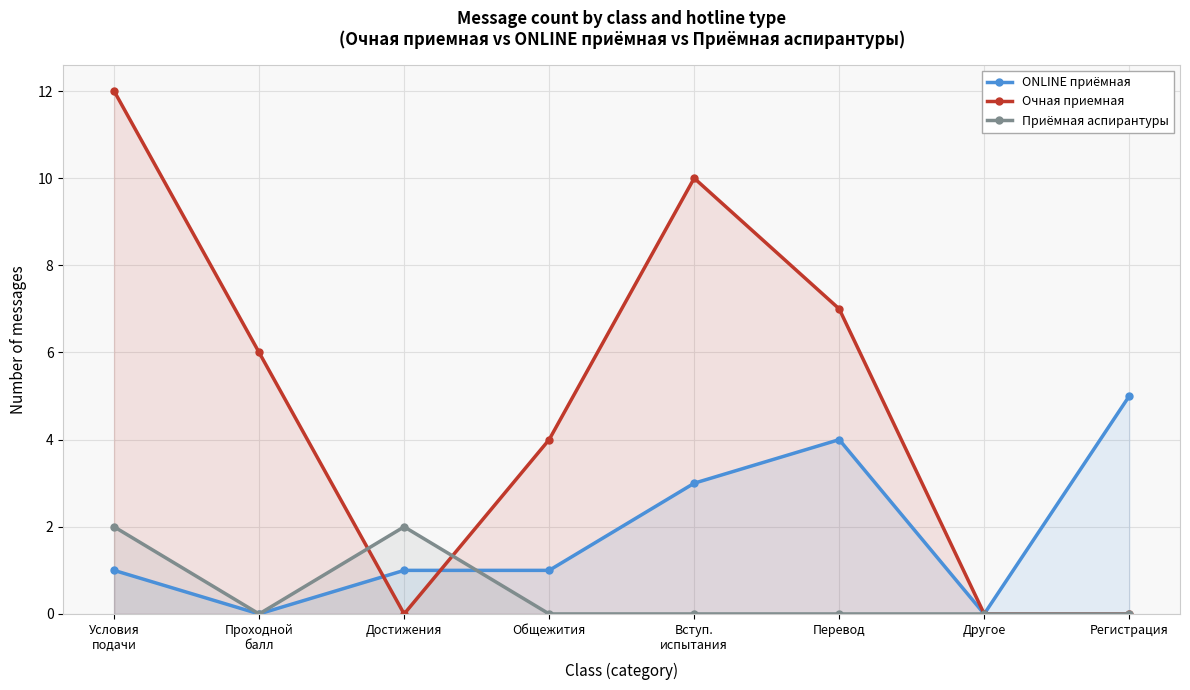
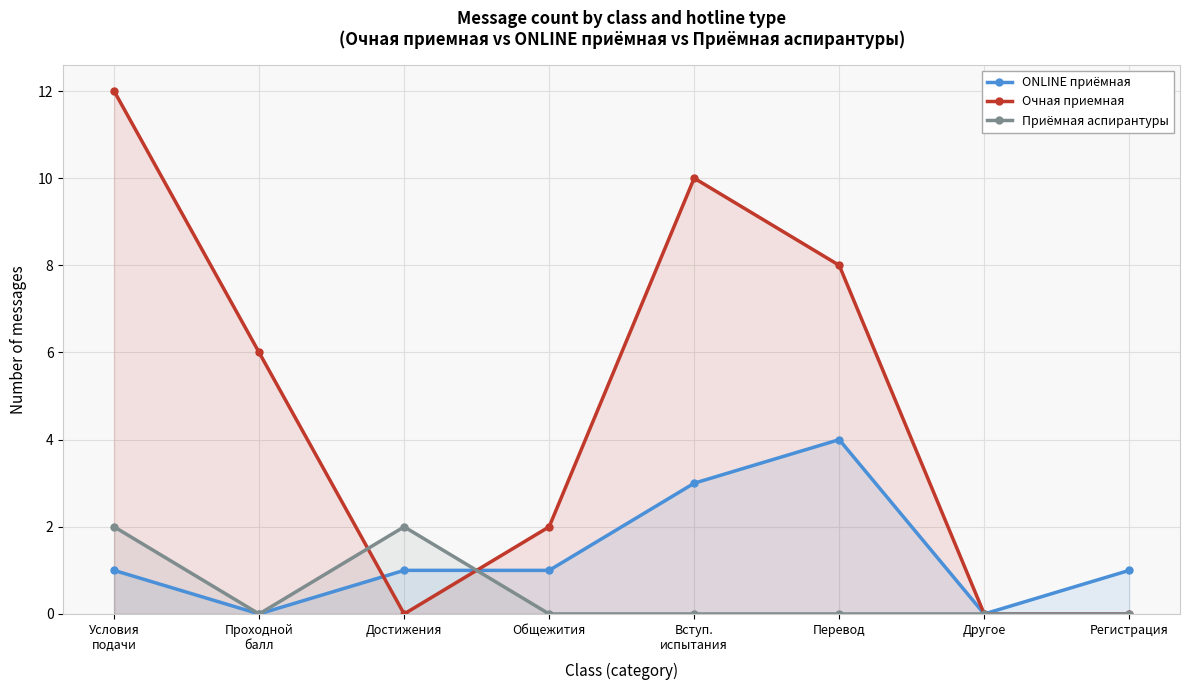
  {
    "ONLINE приёмная": {
      "Условия подачи": 1,
      "Достижения": 1,
      "Общежития": 1,
      "Вступ. испытания": 3,
      "Перевод": 4,
-     "Регистрация": 5
+     "Регистрация": 1
    },
    "Очная приемная": {
      "Условия подачи": 12,
      "Проходной балл": 6,
      "Достижения": 0,
-     "Общежития": 4,
+     "Общежития": 2,
      "Вступ. испытания": 10,
-     "Перевод": 7
+     "Перевод": 8
    },
    "Приёмная аспирантуры": {
      "Условия подачи": 2,
      "Достижения": 2,
      "Общежития": 0,
      "Вступ. испытания": 0,
      "Перевод": 0
    }
  }
